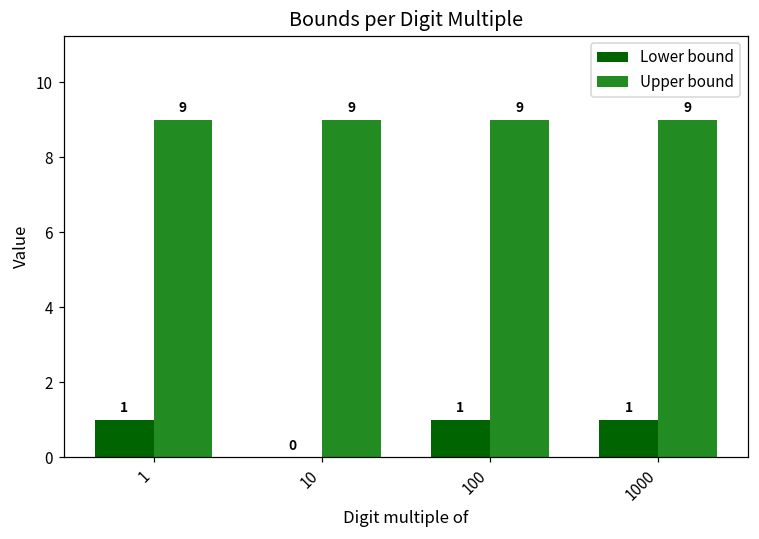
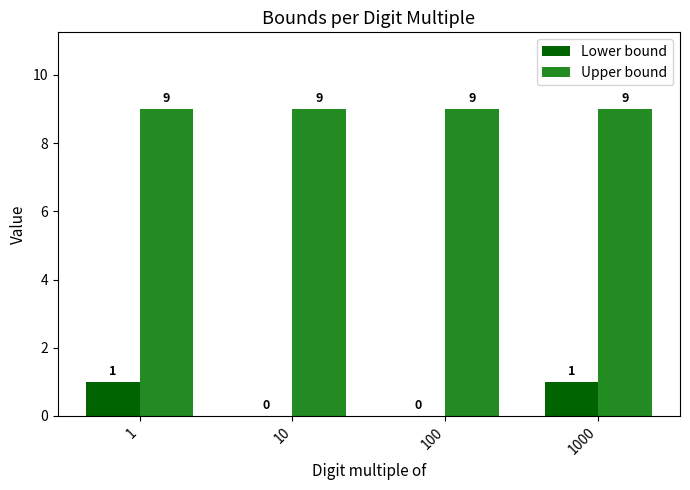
  {
    "Lower bound": {
      "1": 1,
      "10": 0,
-     "100": 1,
+     "100": 0,
      "1000": 1
    },
    "Upper bound": {
      "1": 9,
      "10": 9,
      "100": 9,
      "1000": 9
    }
  }
